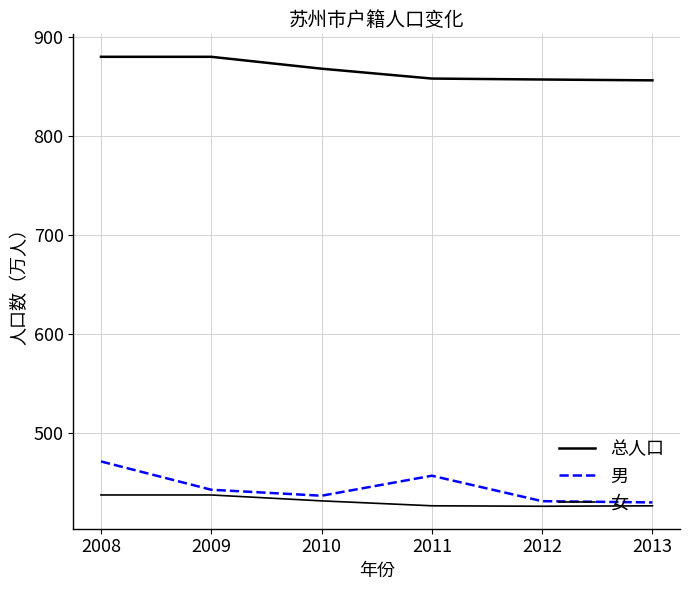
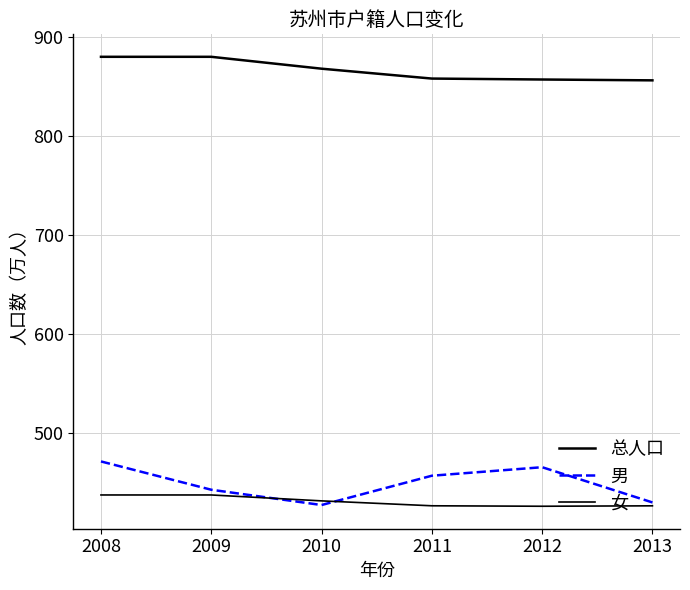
  {
    "男": {
      "2008": 470,
      "2009": 440,
-     "2010": 440,
+     "2010": 430,
      "2011": 460,
-     "2012": 430,
+     "2012": 470,
      "2013": 430
    }
  }
